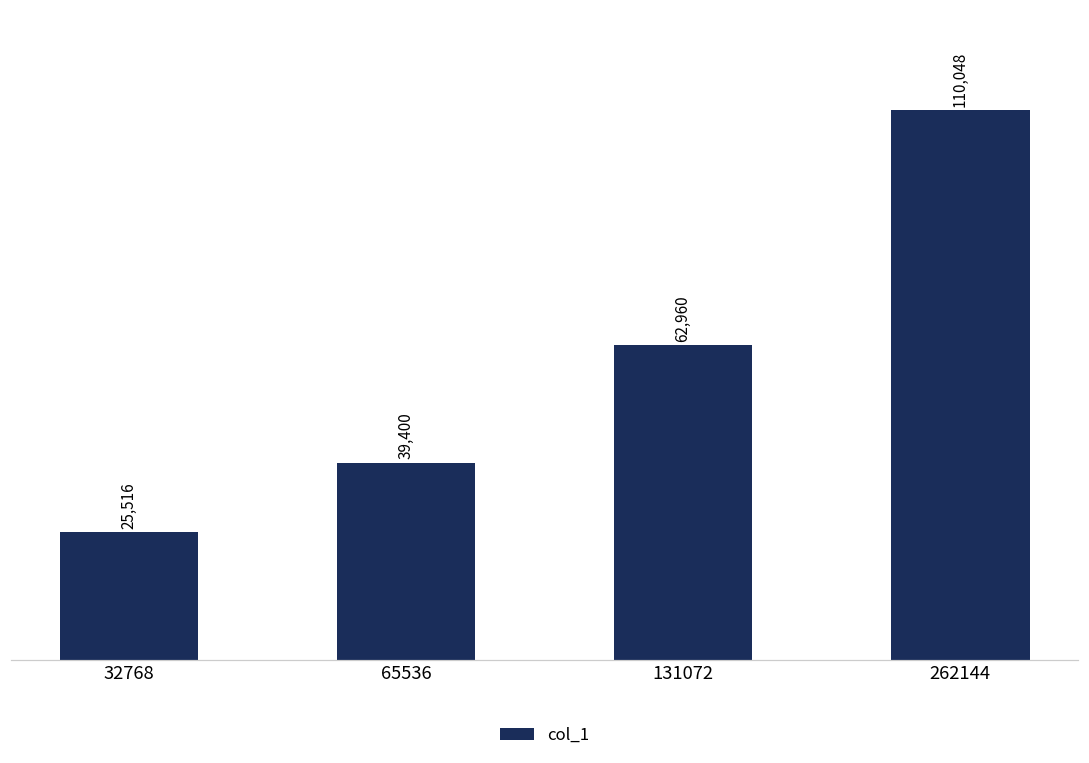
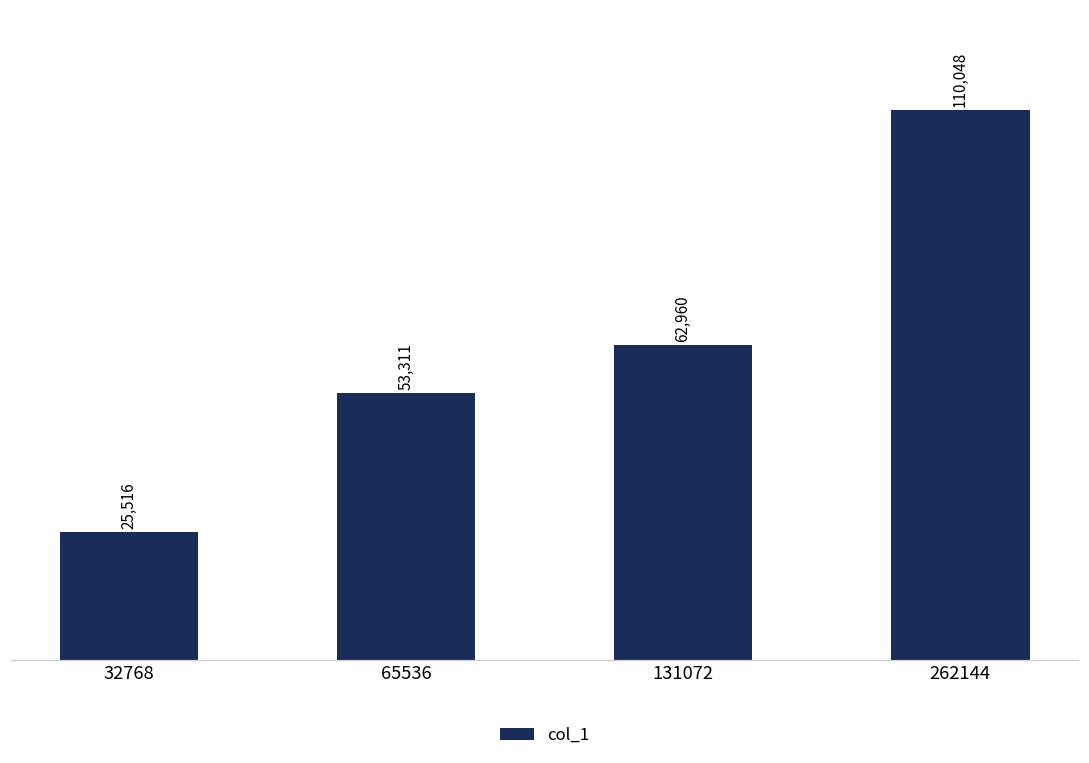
  {
    "32768": "25,516",
-   "65536": "39,400",
+   "65536": "53,311",
    "131072": "62,960",
    "262144": "110,048"
  }
